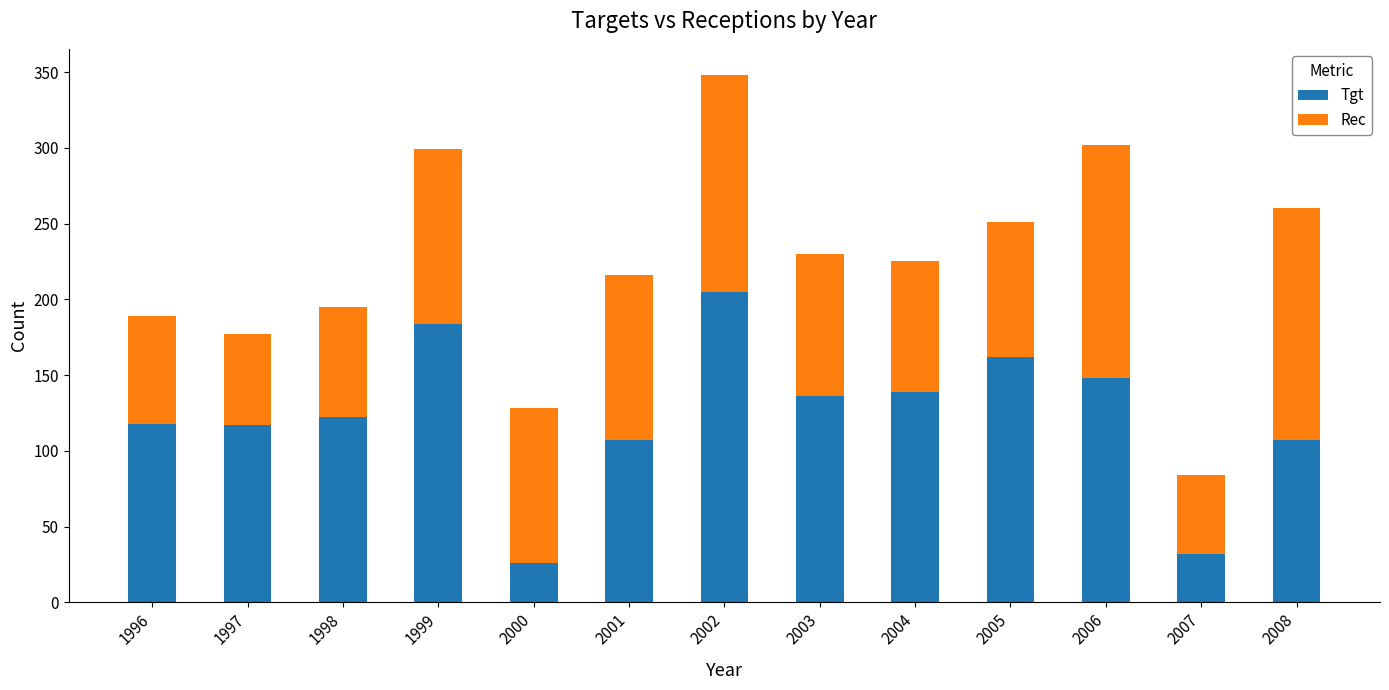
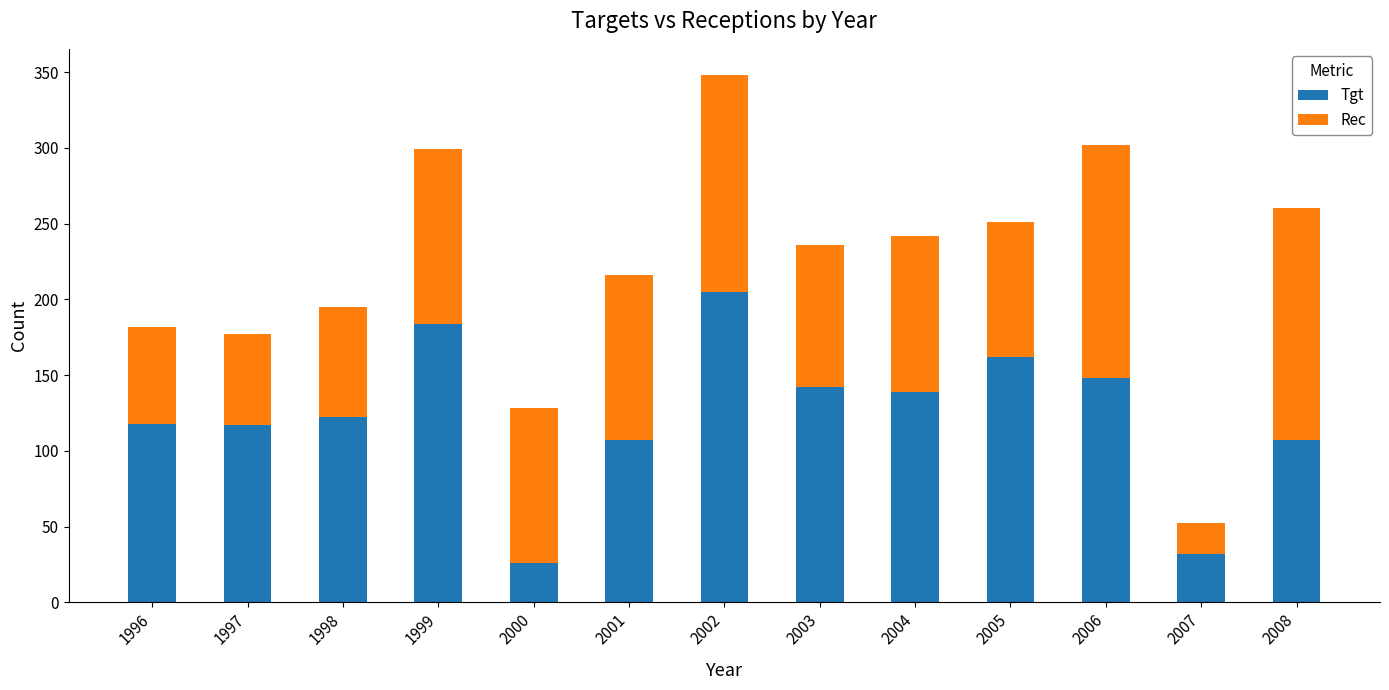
  {
    "Tgt": {
      "1996": 118,
      "1997": 117,
      "1998": 122,
      "1999": 184,
      "2000": 26,
      "2001": 107,
      "2002": 205,
-     "2003": 136,
+     "2003": 142,
      "2004": 139,
      "2005": 162,
      "2006": 148,
      "2007": 32,
      "2008": 107
    },
    "Rec": {
-     "1996": 71,
+     "1996": 64,
      "1997": 60,
      "1998": 73,
      "1999": 115,
      "2000": 102,
      "2001": 109,
      "2002": 143,
      "2003": 94,
-     "2004": 86,
+     "2004": 103,
      "2005": 89,
      "2006": 154,
-     "2007": 52,
+     "2007": 20,
      "2008": 153
    }
  }
